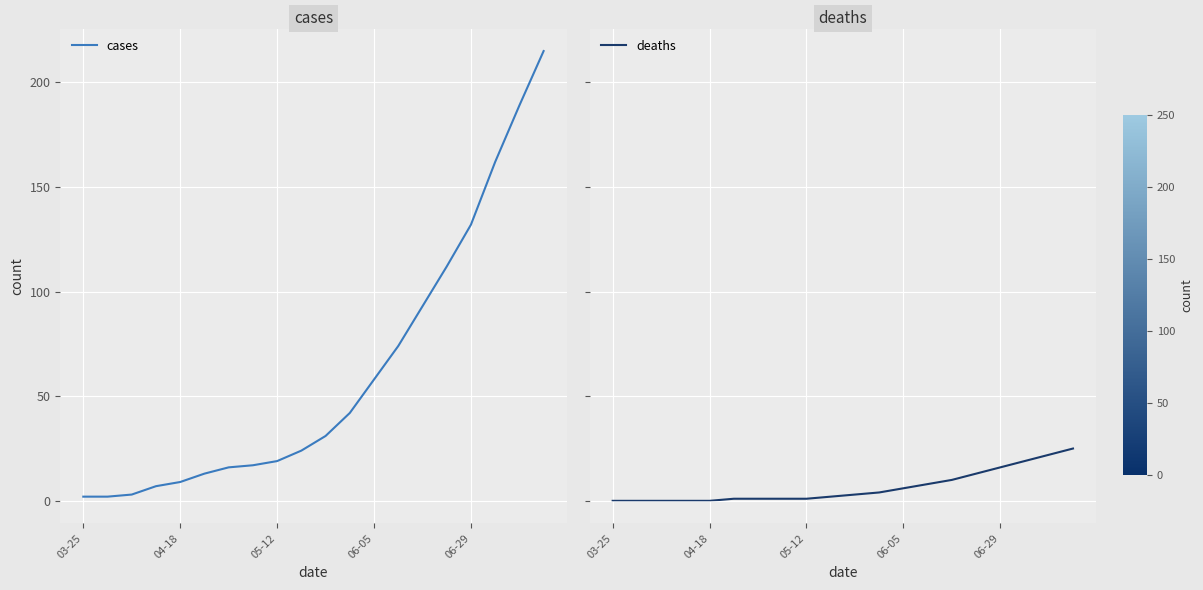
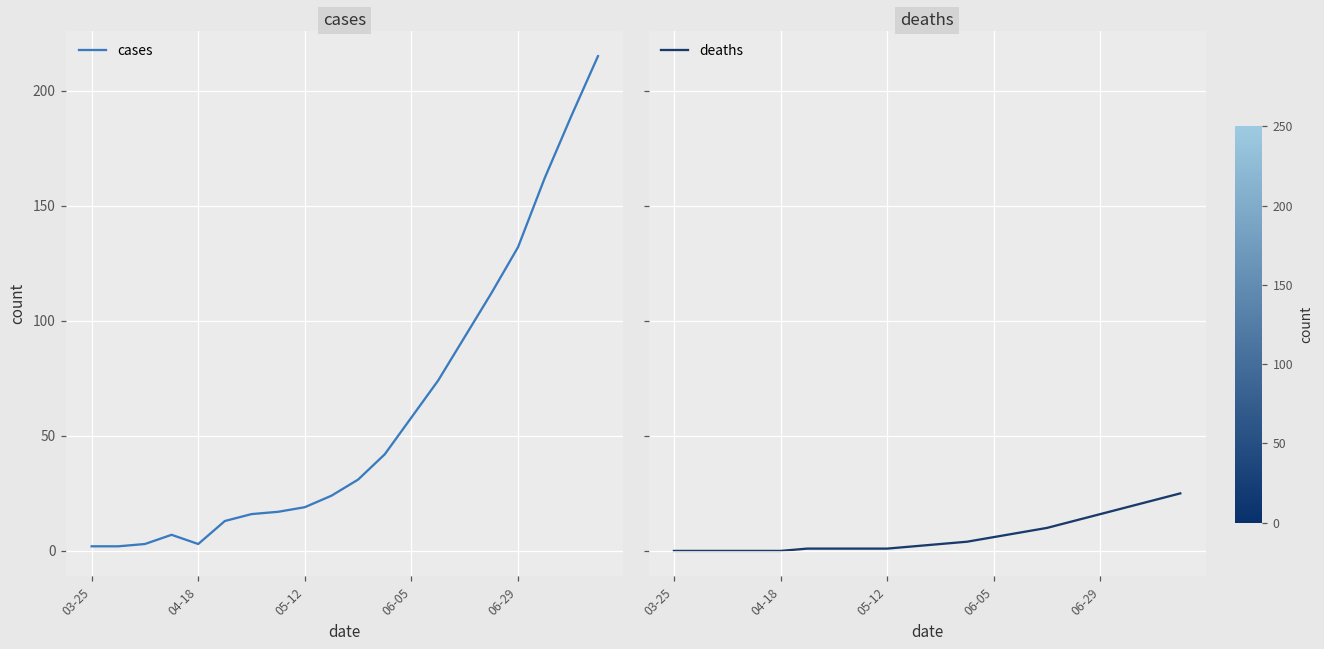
  {
    "cases": {
      "03-25": 2,
-     "04-18": 9,
+     "04-18": 3,
      "05-12": 19,
      "06-05": 58,
      "06-29": 132
    }
  }
